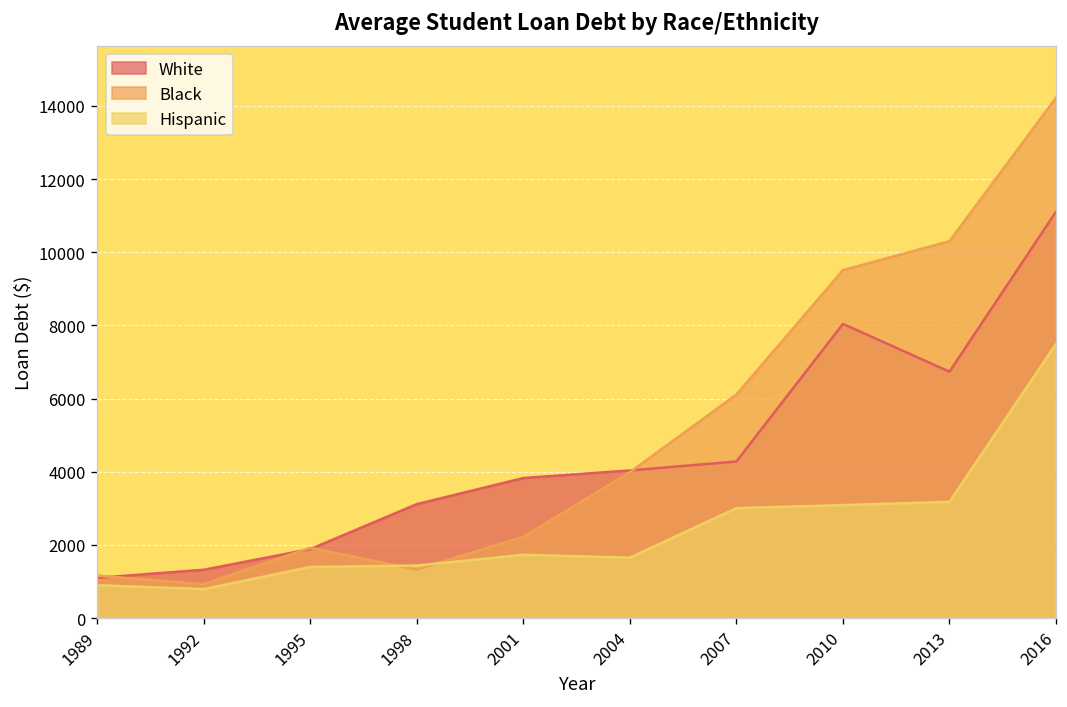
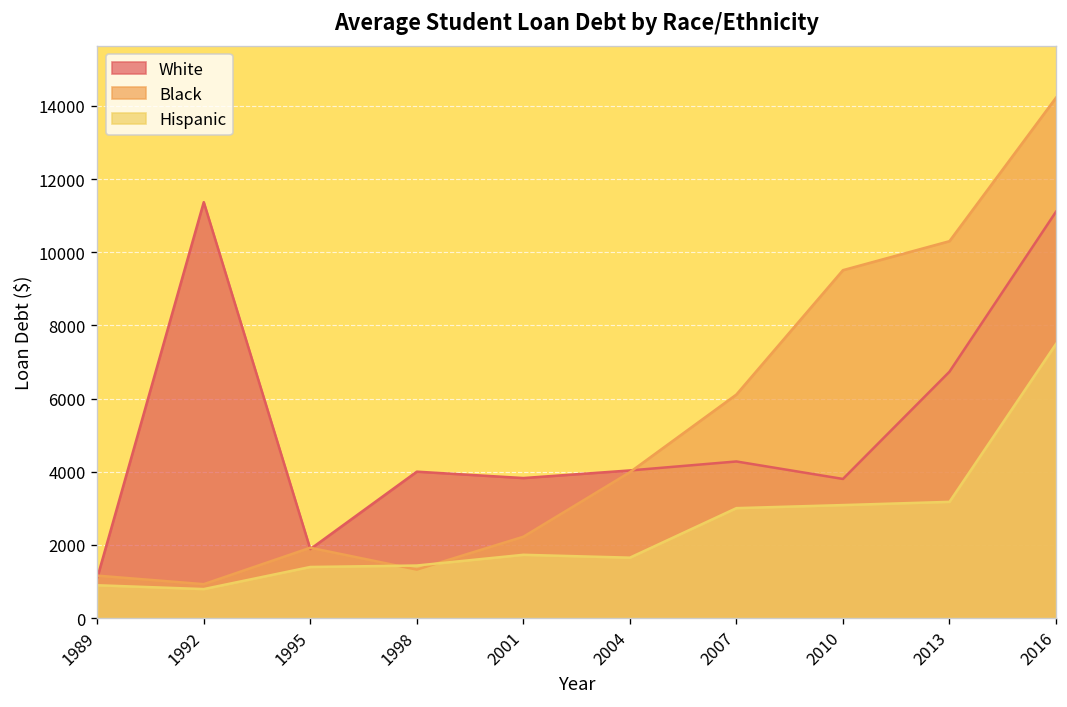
  {
    "White": {
-     "1992": 1300,
-     "1998": 3100,
+     "1992": 11400,
+     "1998": 4000,
      "2001": 3800,
      "2007": 4300,
-     "2010": 8000,
+     "2010": 3800,
      "2013": 6700,
      "2016": 11100
    }
  }
